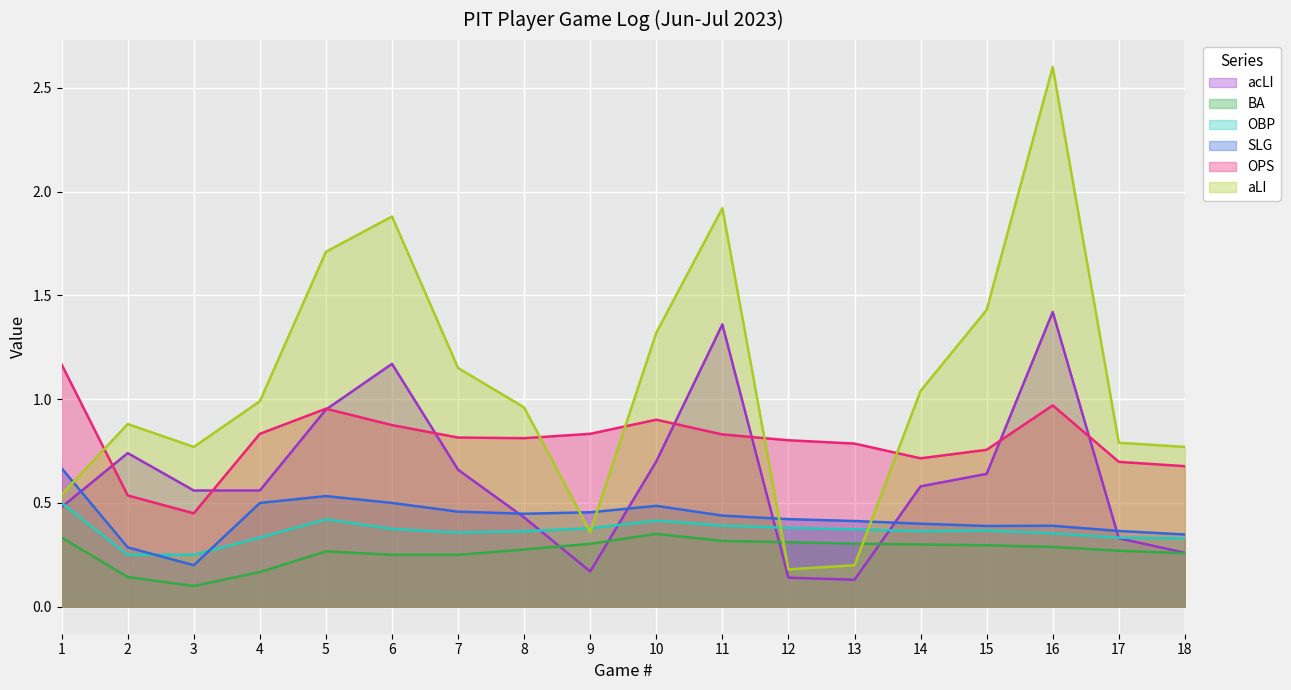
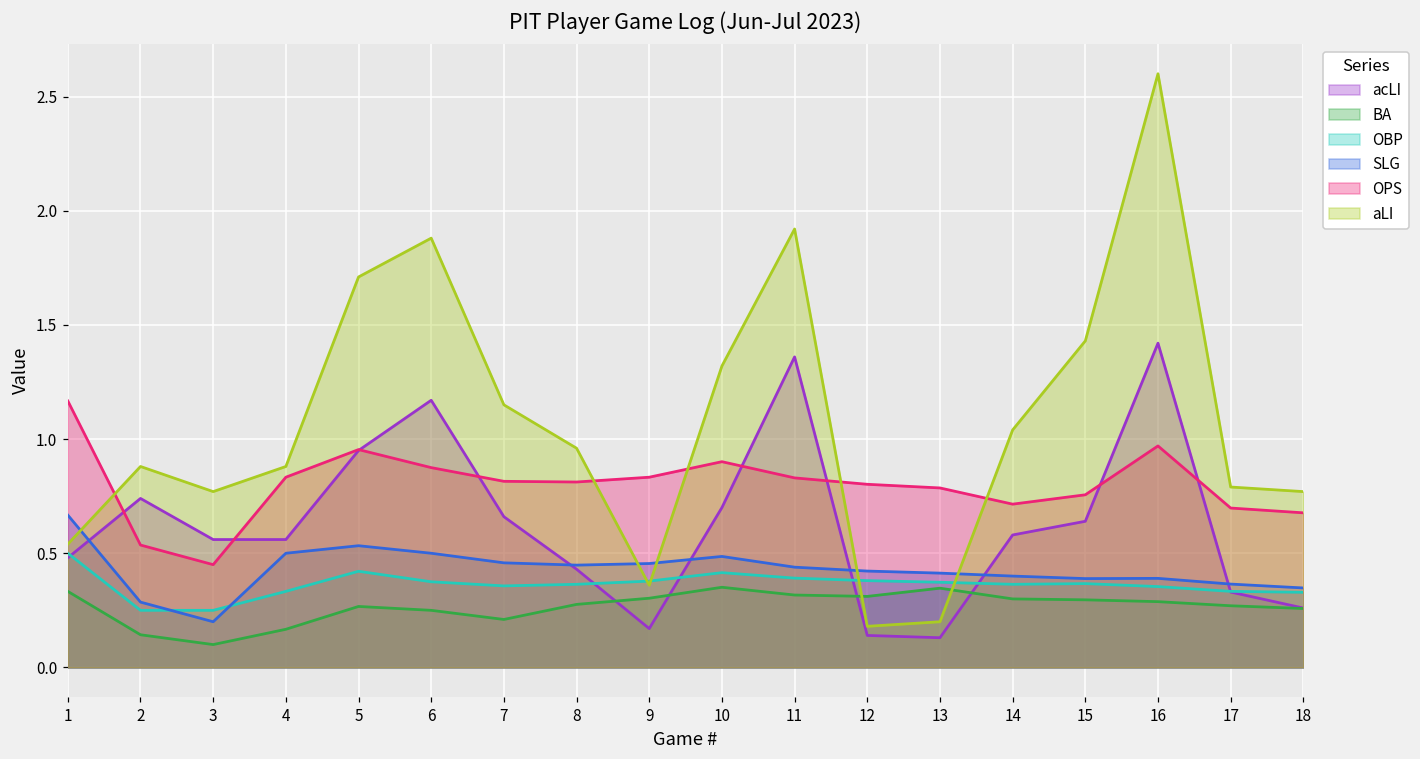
  {
    "BA": {
      "1": 0.33,
      "2": 0.14,
      "3": 0.10,
      "4": 0.17,
      "5": 0.27,
      "6": 0.25,
-     "7": 0.25,
+     "7": 0.21,
      "8": 0.28,
      "9": 0.30,
      "10": 0.35,
      "11": 0.32,
      "12": 0.31,
-     "13": 0.30,
+     "13": 0.35,
      "14": 0.30,
      "15": 0.30,
      "16": 0.29,
      "17": 0.27
    },
    "OPS": {
      "1": 1.17,
      "2": 0.54,
      "3": 0.45,
      "4": 0.83,
      "6": 0.88,
      "7": 0.82,
      "8": 0.81,
      "9": 0.83,
      "10": 0.90,
      "11": 0.83,
      "12": 0.80,
      "13": 0.79,
      "14": 0.72,
      "15": 0.76,
      "16": 0.97,
      "17": 0.70,
      "18": 0.68
    },
    "aLI": {
      "1": 0.54,
      "2": 0.88,
      "3": 0.77,
-     "4": 0.99,
+     "4": 0.88,
      "5": 1.71,
      "6": 1.88,
      "7": 1.15,
      "8": 0.96,
      "9": 0.36,
      "10": 1.32,
      "11": 1.92,
      "12": 0.18,
      "13": 0.20,
      "14": 1.04,
      "15": 1.43,
      "16": 2.60,
      "17": 0.79,
      "18": 0.77
    }
  }
